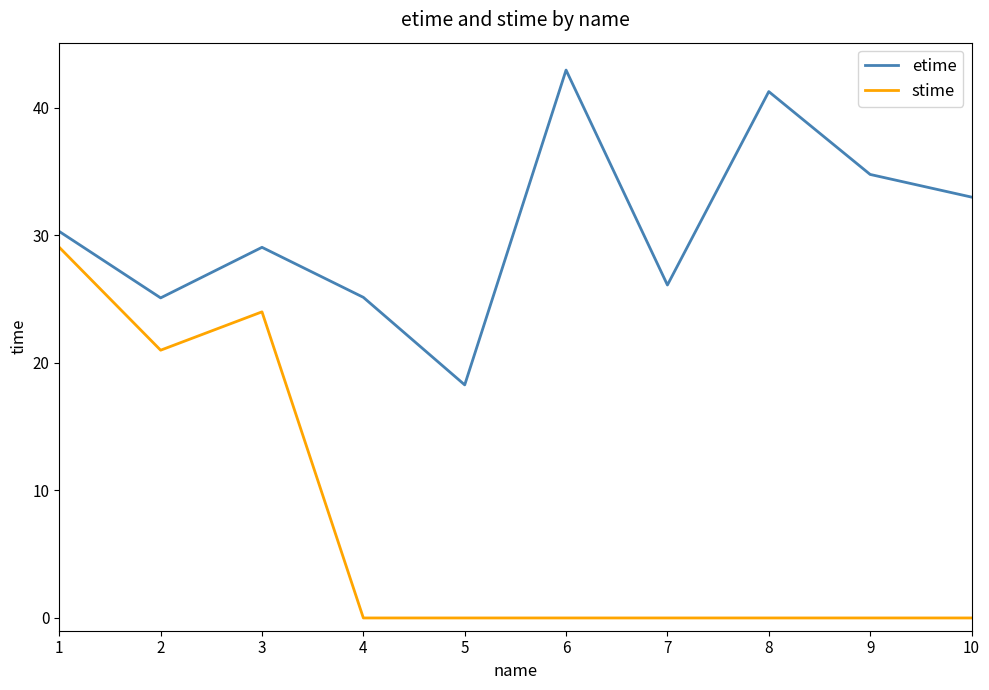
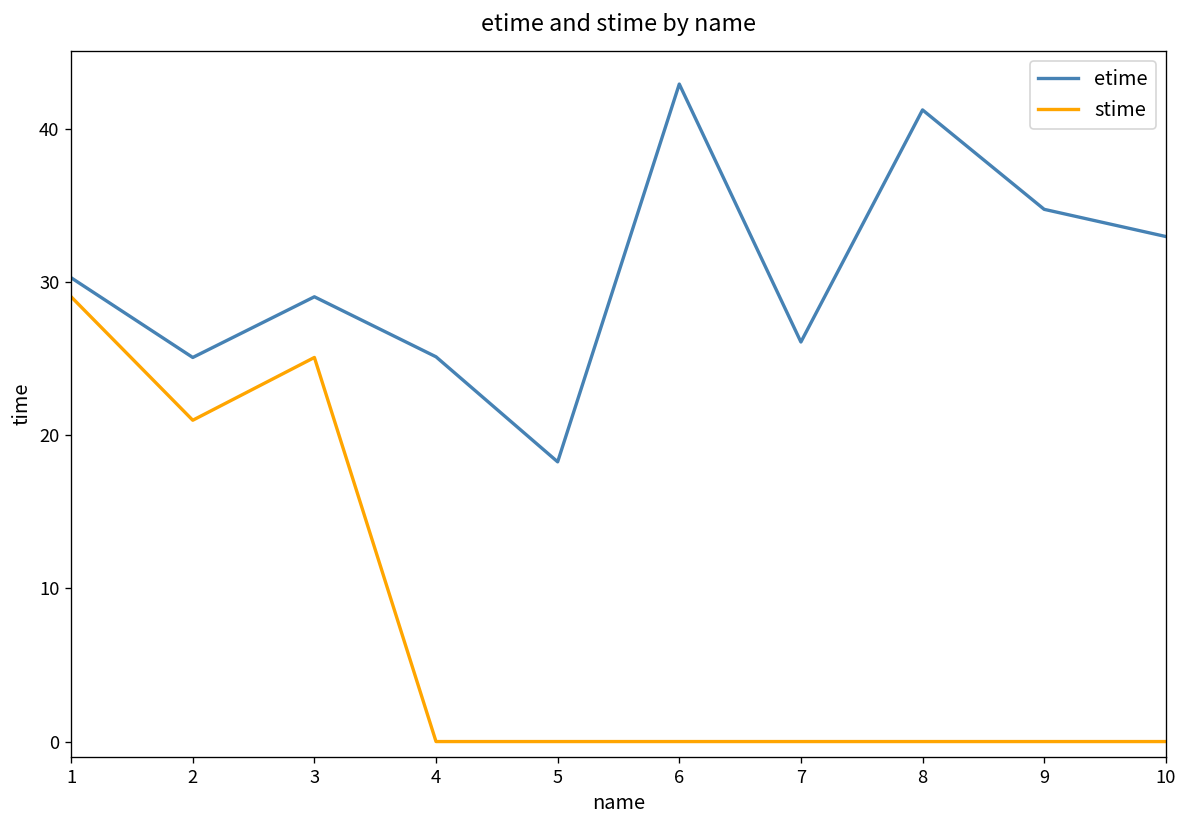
  {
    "etime": {
      "1": 30.3,
      "2": 25.1,
      "3": 29.0,
      "4": 25.1,
      "5": 18.3,
      "6": 42.9,
      "7": 26.1,
      "8": 41.2,
      "9": 34.8,
      "10": 33.0
    },
    "stime": {
      "1": 29.0,
      "2": 21.0,
-     "3": 24.0,
+     "3": 25.1,
      "4": 0.0,
      "5": 0.0,
      "6": 0.0,
      "7": 0.0,
      "8": 0.0,
      "9": 0.0,
      "10": 0.0
    }
  }
